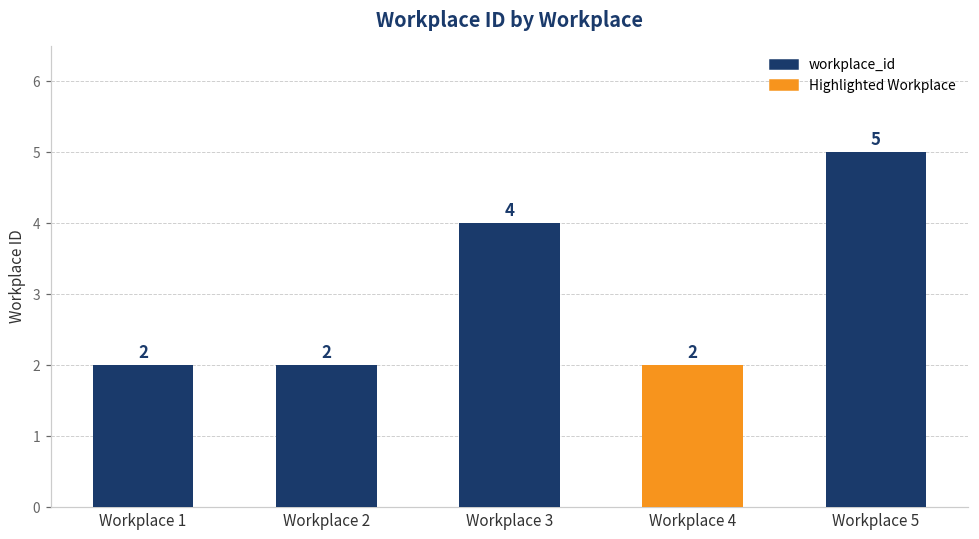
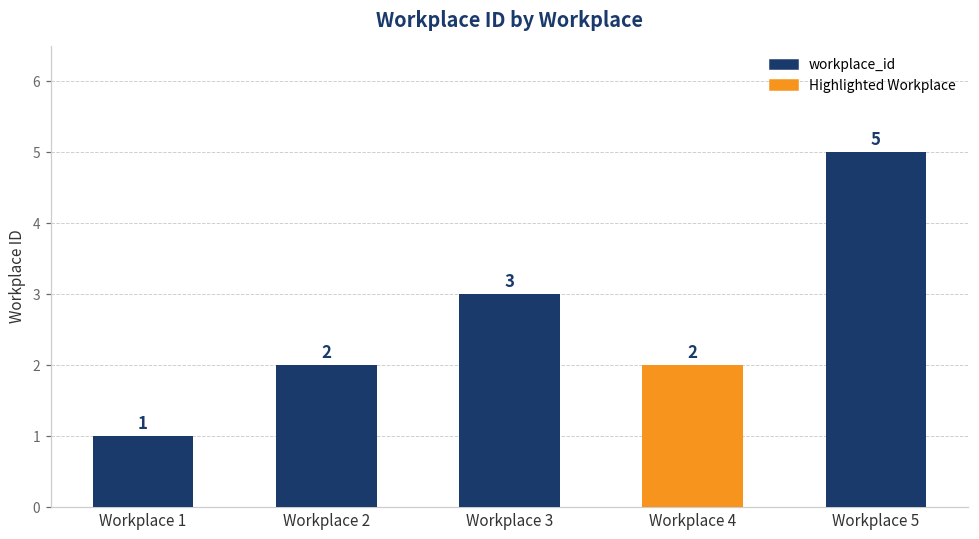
  {
-   "Workplace 1": 2,
+   "Workplace 1": 1,
    "Workplace 2": 2,
-   "Workplace 3": 4,
+   "Workplace 3": 3,
    "Workplace 4": 2,
    "Workplace 5": 5
  }
